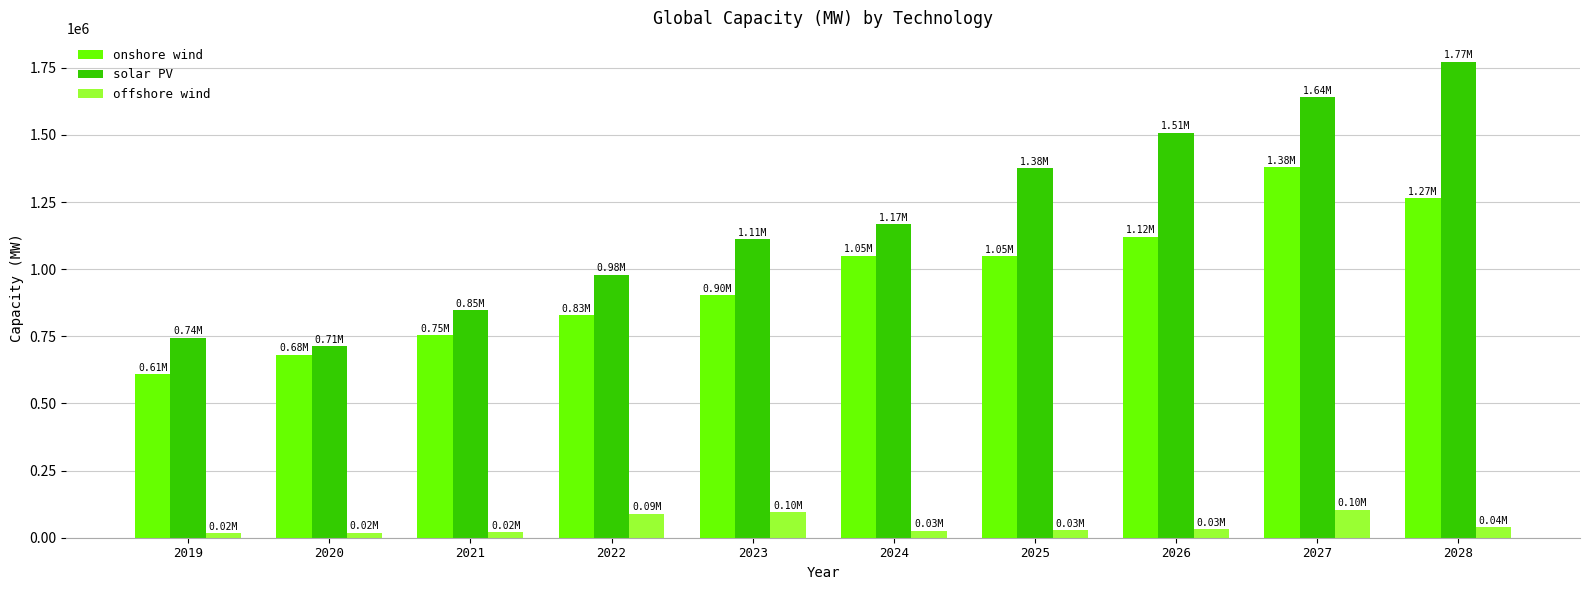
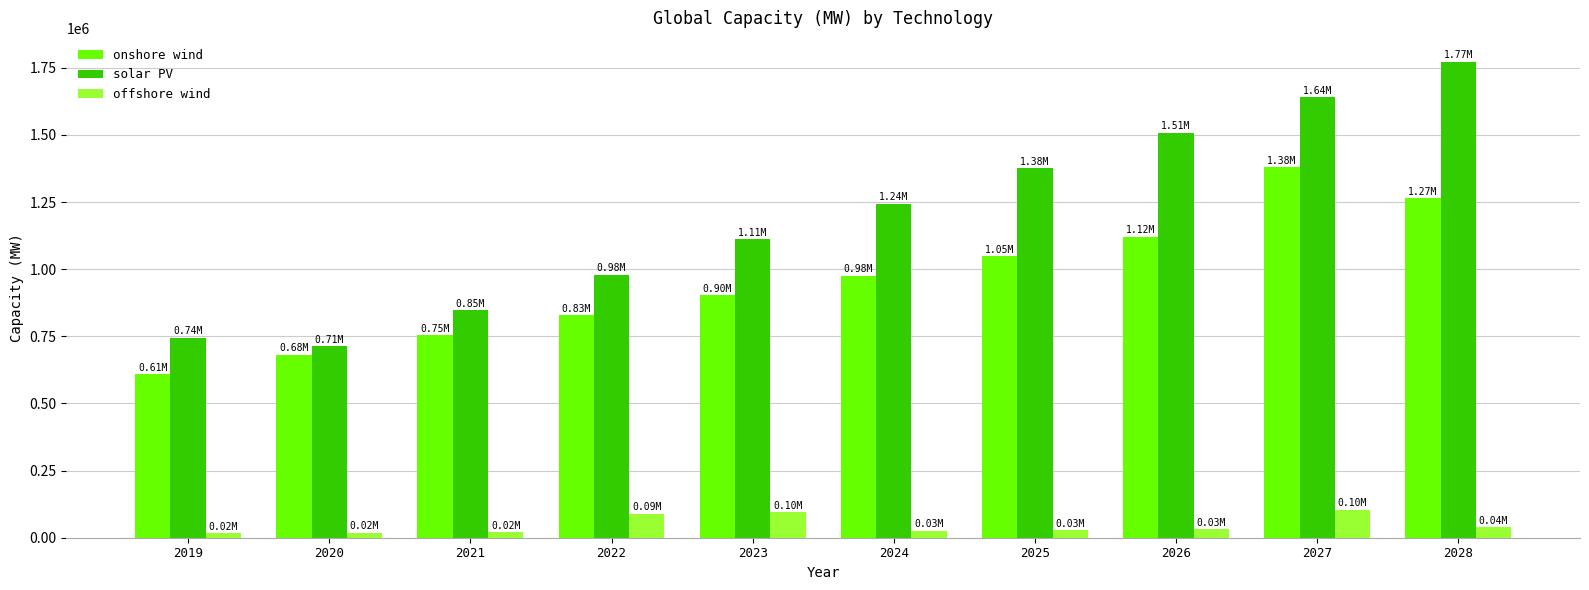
  {
    "onshore wind": {
      "2019": "0.61M",
      "2020": "0.68M",
      "2021": "0.75M",
      "2022": "0.83M",
      "2023": "0.90M",
-     "2024": "1.05M",
+     "2024": "0.98M",
      "2025": "1.05M",
      "2026": "1.12M",
      "2027": "1.38M",
      "2028": "1.27M"
    },
    "solar PV": {
      "2019": "0.74M",
      "2020": "0.71M",
      "2021": "0.85M",
      "2022": "0.98M",
      "2023": "1.11M",
-     "2024": "1.17M",
+     "2024": "1.24M",
      "2025": "1.38M",
      "2026": "1.51M",
      "2027": "1.64M",
      "2028": "1.77M"
    },
    "offshore wind": {
      "2019": "0.02M",
      "2020": "0.02M",
      "2021": "0.02M",
      "2022": "0.09M",
      "2023": "0.10M",
      "2024": "0.03M",
      "2025": "0.03M",
      "2026": "0.03M",
      "2027": "0.10M",
      "2028": "0.04M"
    }
  }
